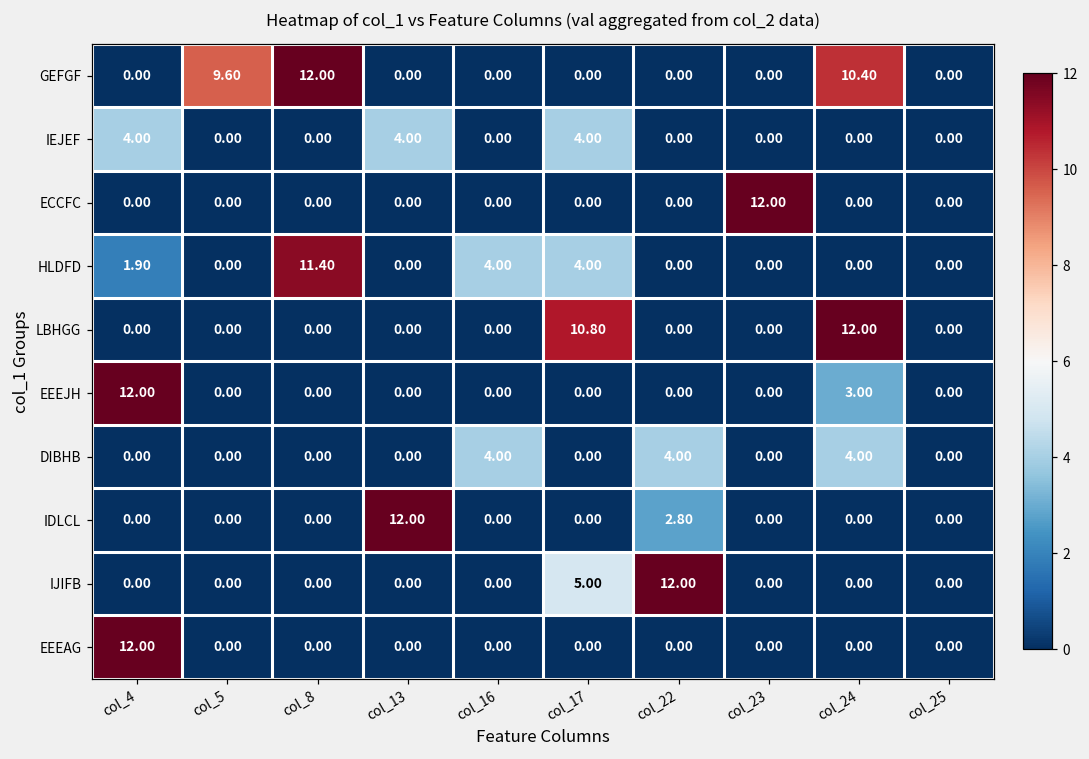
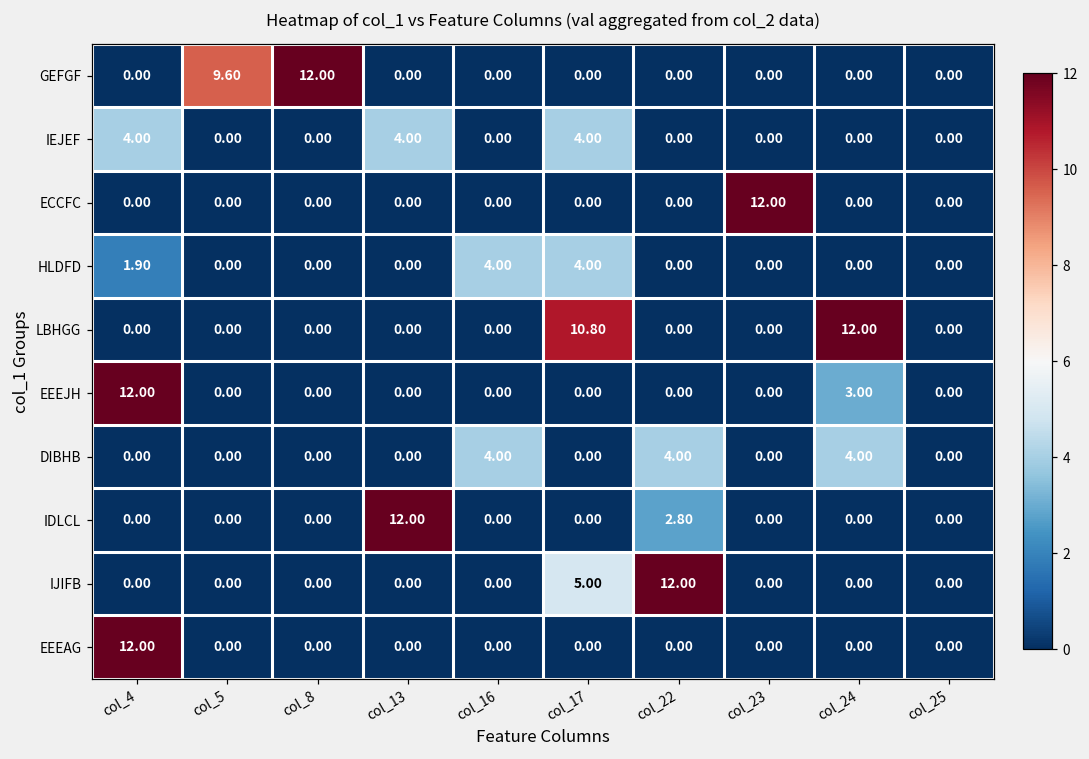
  {
    "GEFGF": {
      "col_4": 0.00,
      "col_5": 9.60,
      "col_8": 12.00,
      "col_13": 0.00,
      "col_16": 0.00,
      "col_17": 0.00,
      "col_22": 0.00,
      "col_23": 0.00,
-     "col_24": 10.40,
+     "col_24": 0.00,
      "col_25": 0.00
    },
    "IEJEF": {
      "col_4": 4.00,
      "col_5": 0.00,
      "col_8": 0.00,
      "col_13": 4.00,
      "col_16": 0.00,
      "col_17": 4.00,
      "col_22": 0.00,
      "col_23": 0.00,
      "col_24": 0.00,
      "col_25": 0.00
    },
    "ECCFC": {
      "col_4": 0.00,
      "col_5": 0.00,
      "col_8": 0.00,
      "col_13": 0.00,
      "col_16": 0.00,
      "col_17": 0.00,
      "col_22": 0.00,
      "col_23": 12.00,
      "col_24": 0.00,
      "col_25": 0.00
    },
    "HLDFD": {
      "col_4": 1.90,
      "col_5": 0.00,
-     "col_8": 11.40,
+     "col_8": 0.00,
      "col_13": 0.00,
      "col_16": 4.00,
      "col_17": 4.00,
      "col_22": 0.00,
      "col_23": 0.00,
      "col_24": 0.00,
      "col_25": 0.00
    },
    "LBHGG": {
      "col_4": 0.00,
      "col_5": 0.00,
      "col_8": 0.00,
      "col_13": 0.00,
      "col_16": 0.00,
      "col_17": 10.80,
      "col_22": 0.00,
      "col_23": 0.00,
      "col_24": 12.00,
      "col_25": 0.00
    },
    "EEEJH": {
      "col_4": 12.00,
      "col_5": 0.00,
      "col_8": 0.00,
      "col_13": 0.00,
      "col_16": 0.00,
      "col_17": 0.00,
      "col_22": 0.00,
      "col_23": 0.00,
      "col_24": 3.00,
      "col_25": 0.00
    },
    "DIBHB": {
      "col_4": 0.00,
      "col_5": 0.00,
      "col_8": 0.00,
      "col_13": 0.00,
      "col_16": 4.00,
      "col_17": 0.00,
      "col_22": 4.00,
      "col_23": 0.00,
      "col_24": 4.00,
      "col_25": 0.00
    },
    "IDLCL": {
      "col_4": 0.00,
      "col_5": 0.00,
      "col_8": 0.00,
      "col_13": 12.00,
      "col_16": 0.00,
      "col_17": 0.00,
      "col_22": 2.80,
      "col_23": 0.00,
      "col_24": 0.00,
      "col_25": 0.00
    },
    "IJIFB": {
      "col_4": 0.00,
      "col_5": 0.00,
      "col_8": 0.00,
      "col_13": 0.00,
      "col_16": 0.00,
      "col_17": 5.00,
      "col_22": 12.00,
      "col_23": 0.00,
      "col_24": 0.00,
      "col_25": 0.00
    },
    "EEEAG": {
      "col_4": 12.00,
      "col_5": 0.00,
      "col_8": 0.00,
      "col_13": 0.00,
      "col_16": 0.00,
      "col_17": 0.00,
      "col_22": 0.00,
      "col_23": 0.00,
      "col_24": 0.00,
      "col_25": 0.00
    }
  }
